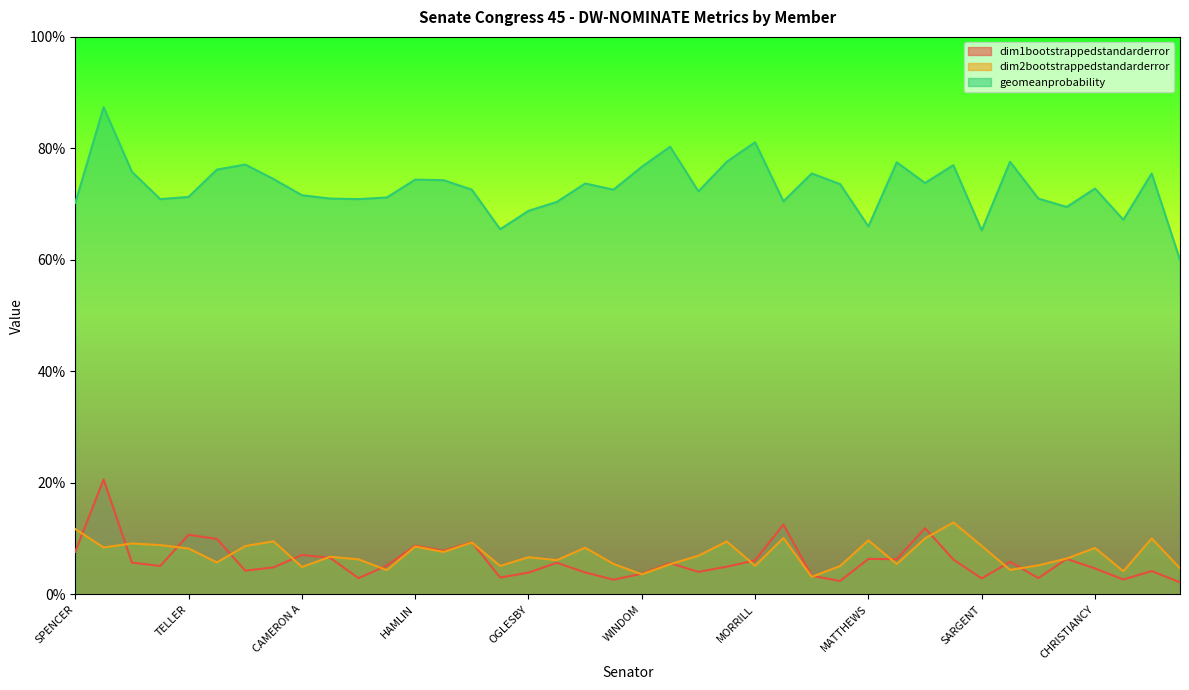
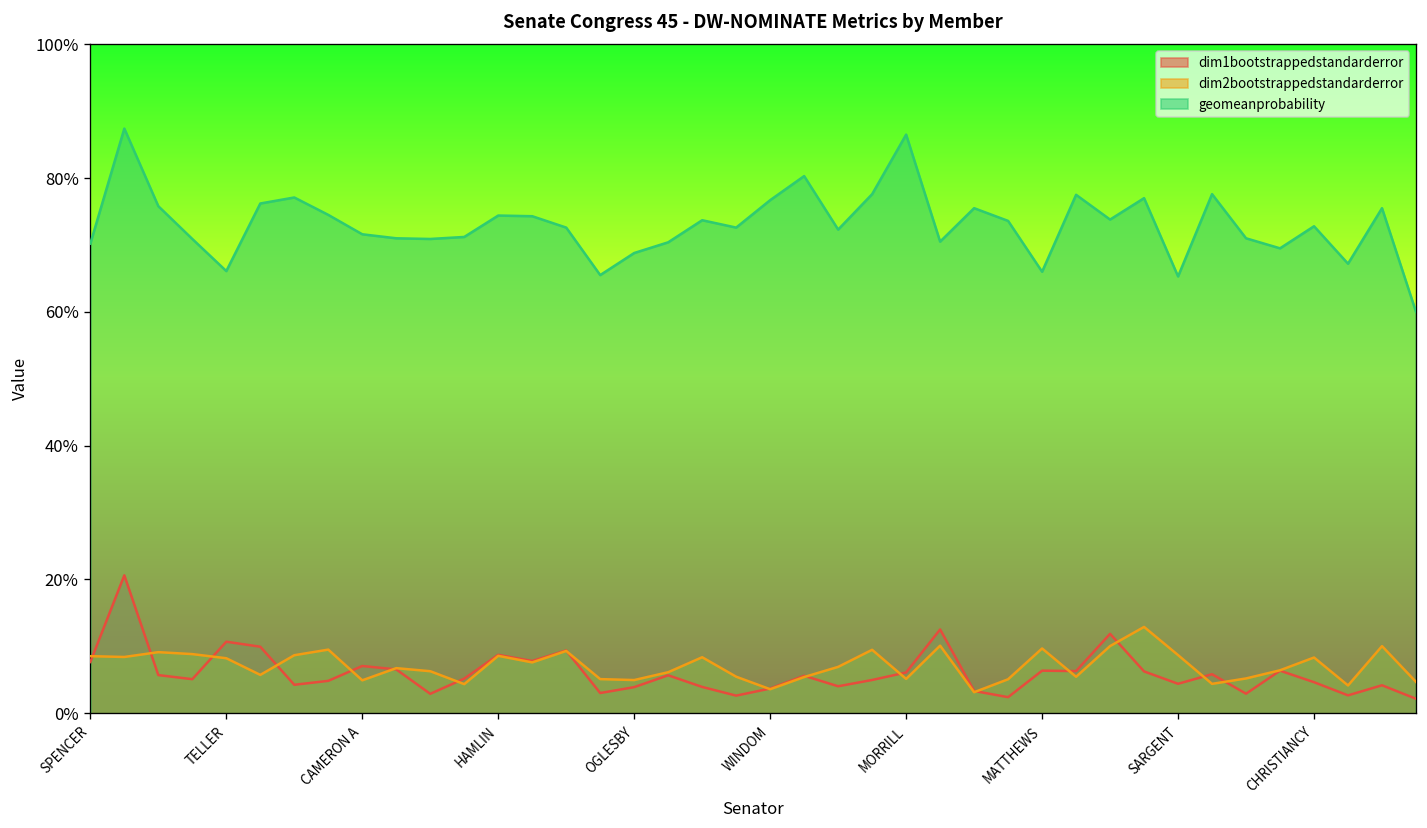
  {
    "dim1bootstrappedstandarderror": {
      "SPENCER": "8%",
      "TELLER": "11%",
      "CAMERON A": "7%",
      "OGLESBY": "4%",
      "MORRILL": "6%",
      "MATTHEWS": "6%",
-     "SARGENT": "3%",
+     "SARGENT": "4%",
      "CHRISTIANCY": "5%"
    },
    "dim2bootstrappedstandarderror": {
-     "SPENCER": "12%",
+     "SPENCER": "9%",
      "TELLER": "8%",
      "CAMERON A": "5%",
-     "OGLESBY": "7%",
+     "OGLESBY": "5%",
      "MORRILL": "5%",
      "MATTHEWS": "10%",
      "SARGENT": "9%",
      "CHRISTIANCY": "8%"
    },
    "geomeanprobability": {
      "SPENCER": "70%",
-     "TELLER": "71%",
+     "TELLER": "66%",
      "CAMERON A": "72%",
      "HAMLIN": "74%",
      "OGLESBY": "69%",
      "WINDOM": "77%",
-     "MORRILL": "81%",
+     "MORRILL": "87%",
      "MATTHEWS": "66%",
      "SARGENT": "65%",
      "CHRISTIANCY": "73%"
    }
  }
